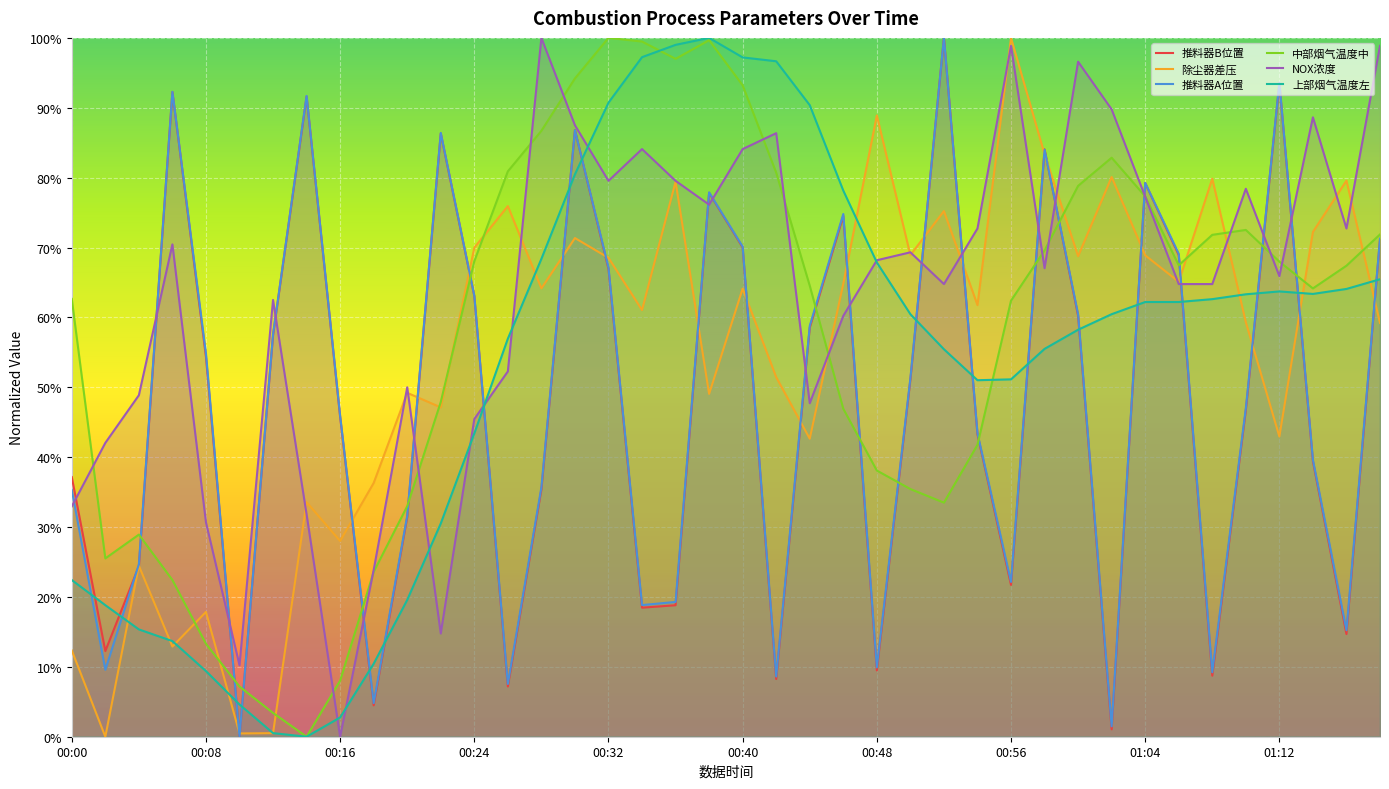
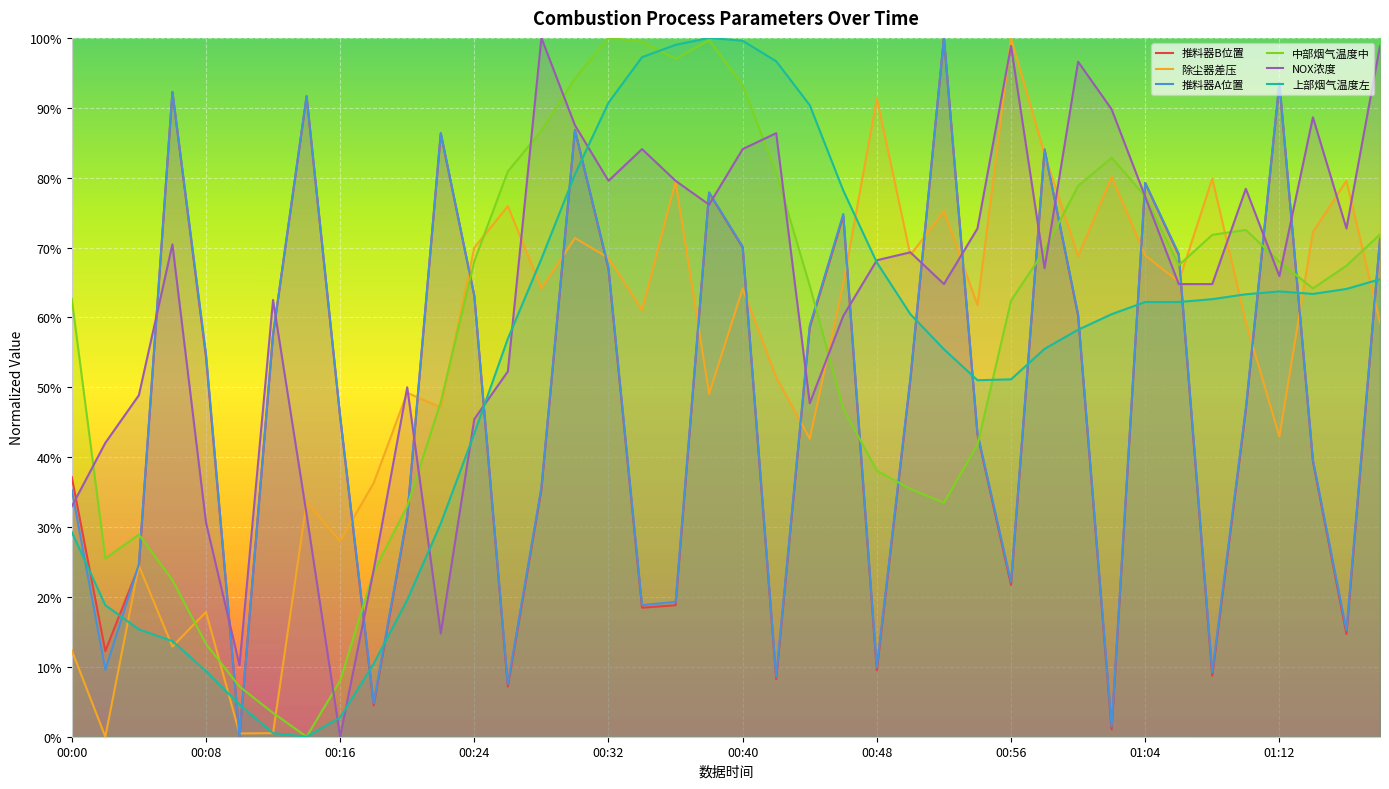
  {
    "推料器B位置": {
      "00:00": "37%",
      "00:08": "54%",
      "00:48": "9%",
      "00:56": "22%"
    },
    "除尘器差压": {
      "00:00": "12%",
      "00:08": "18%",
      "00:16": "28%",
      "00:24": "70%",
      "00:32": "69%",
      "00:40": "64%",
-     "00:48": "89%",
+     "00:48": "91%",
      "00:56": "100%",
      "01:04": "69%",
      "01:12": "43%"
    },
    "推料器A位置": {
      "00:00": "35%",
      "00:08": "55%",
      "00:48": "10%",
      "00:56": "22%"
    },
    "中部烟气温度中": {
      "00:00": "63%",
      "00:08": "13%",
      "00:16": "8%",
      "00:24": "68%",
      "00:32": "100%",
      "00:40": "93%",
      "00:48": "38%",
      "00:56": "62%",
      "01:12": "68%"
    },
    "NOX浓度": {
      "00:00": "33%",
      "00:08": "31%",
      "00:16": "0%",
      "00:24": "45%",
      "00:32": "80%",
      "00:40": "84%",
      "00:56": "99%",
      "01:12": "66%"
    },
    "上部烟气温度左": {
-     "00:00": "22%",
+     "00:00": "29%",
      "00:08": "9%",
      "00:16": "3%",
      "00:24": "43%",
      "00:32": "91%",
-     "00:40": "97%",
+     "00:40": "100%",
      "00:56": "51%",
      "01:04": "62%",
      "01:12": "64%"
    }
  }
